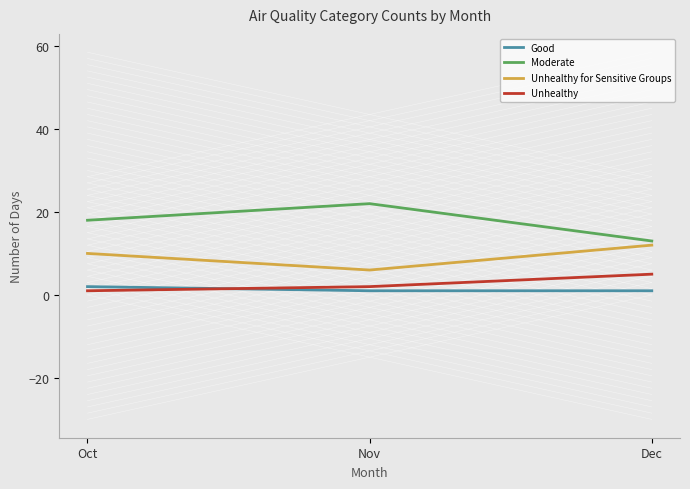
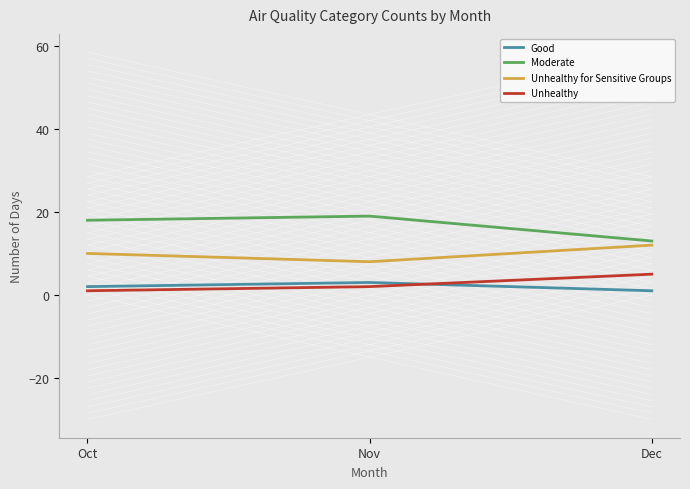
  {
    "Good": {
-     "Nov": 1
+     "Nov": 3
    },
    "Moderate": {
-     "Nov": 22
+     "Nov": 19
    },
    "Unhealthy for Sensitive Groups": {
-     "Nov": 6
+     "Nov": 8
    },
    "Unhealthy": {
      "Nov": 2
    }
  }
